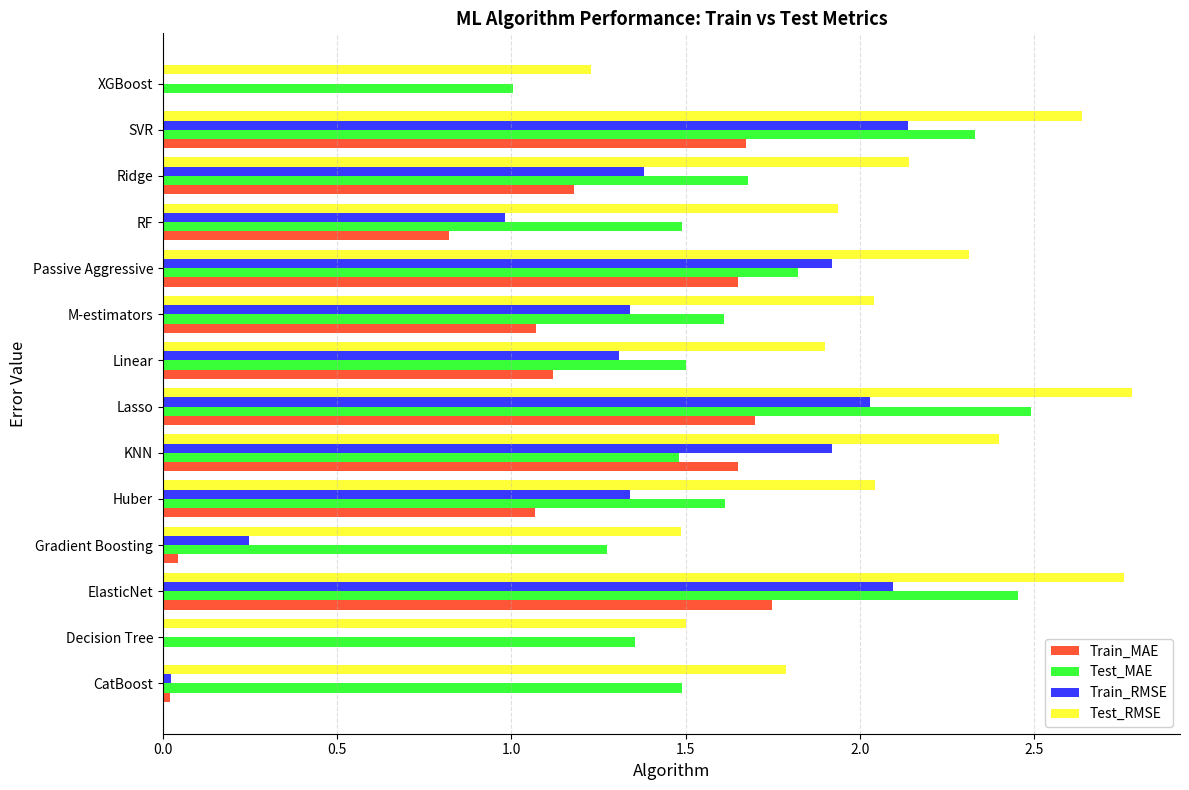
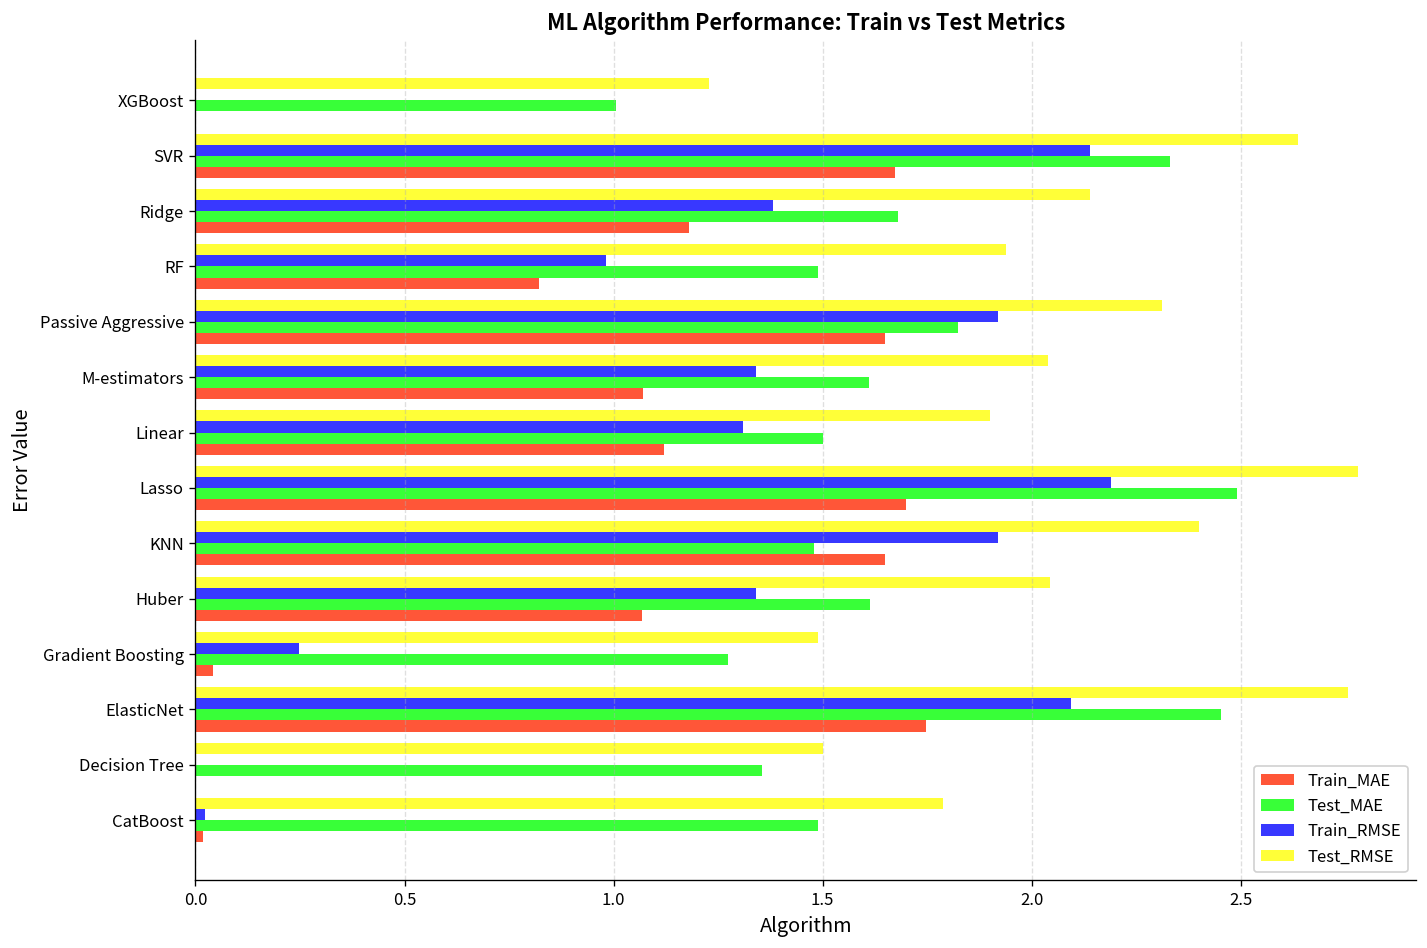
  {
    "Train_MAE": {
      "SVR": 1.67,
      "Ridge": 1.18,
      "RF": 0.82,
      "Passive Aggressive": 1.65,
      "M-estimators": 1.07,
      "Linear": 1.12,
      "Lasso": 1.70,
      "KNN": 1.65,
      "Huber": 1.07,
      "Gradient Boosting": 0.04,
      "ElasticNet": 1.75,
      "Decision Tree": 0.00,
      "CatBoost": 0.02
    },
    "Test_MAE": {
      "XGBoost": 1.01,
      "SVR": 2.33,
      "Ridge": 1.68,
      "RF": 1.49,
      "Passive Aggressive": 1.82,
      "M-estimators": 1.61,
      "Linear": 1.50,
      "Lasso": 2.49,
      "KNN": 1.48,
      "Huber": 1.61,
      "Gradient Boosting": 1.27,
      "ElasticNet": 2.45,
      "Decision Tree": 1.36,
      "CatBoost": 1.49
    },
    "Train_RMSE": {
      "SVR": 2.14,
      "Ridge": 1.38,
      "RF": 0.98,
      "Passive Aggressive": 1.92,
      "M-estimators": 1.34,
      "Linear": 1.31,
-     "Lasso": 2.03,
+     "Lasso": 2.19,
      "KNN": 1.92,
      "Huber": 1.34,
      "Gradient Boosting": 0.25,
      "ElasticNet": 2.09,
      "Decision Tree": 0.00,
      "CatBoost": 0.02
    },
    "Test_RMSE": {
      "XGBoost": 1.23,
      "SVR": 2.64,
      "Ridge": 2.14,
      "RF": 1.94,
      "Passive Aggressive": 2.31,
      "M-estimators": 2.04,
      "Linear": 1.90,
      "Lasso": 2.78,
      "KNN": 2.40,
      "Huber": 2.04,
      "Gradient Boosting": 1.49,
      "ElasticNet": 2.76,
      "Decision Tree": 1.50,
      "CatBoost": 1.79
    }
  }
